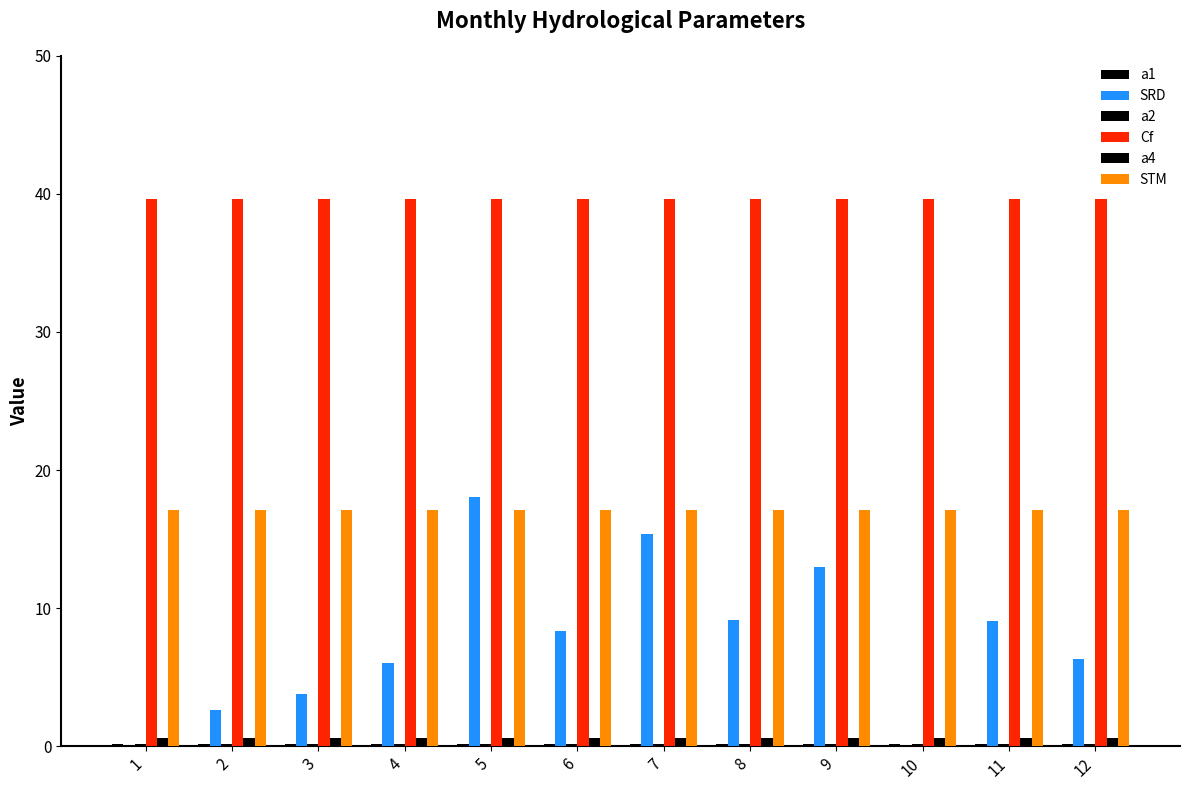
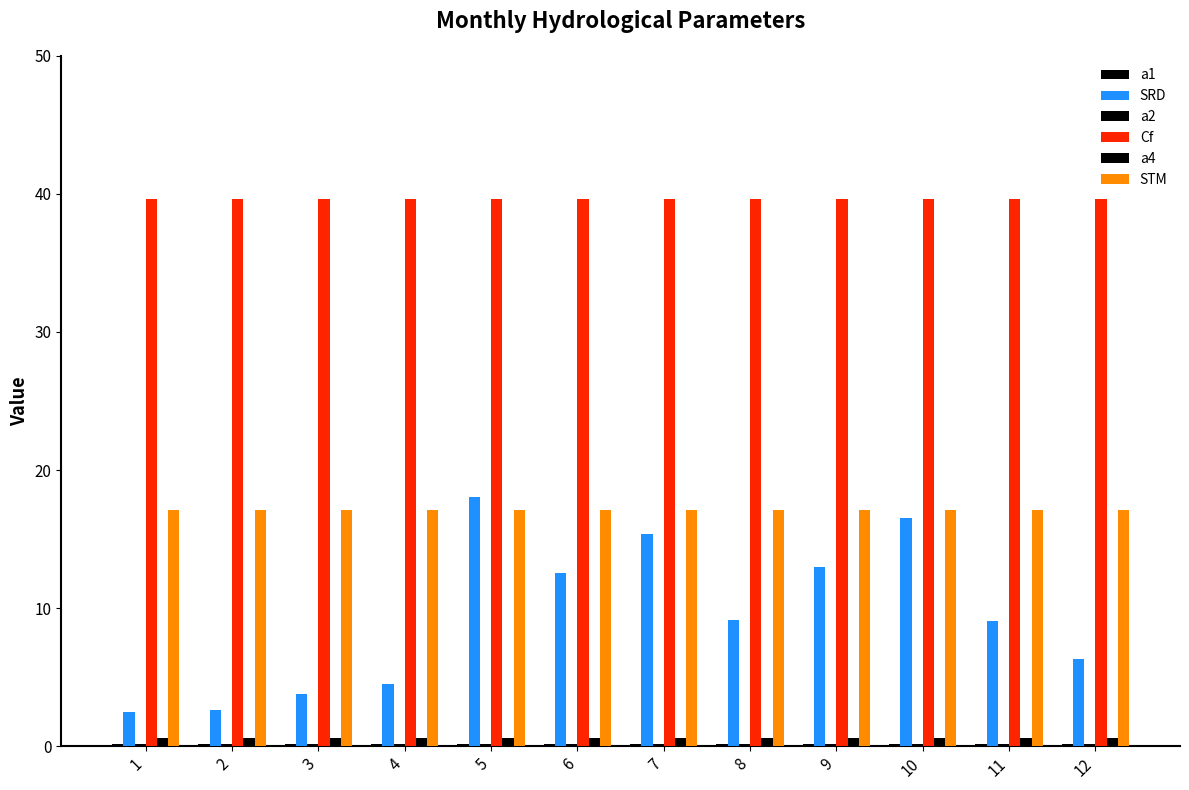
  {
    "SRD": {
-     "1": 0.0,
+     "1": 2.5,
      "2": 2.6,
      "3": 3.8,
-     "4": 6.0,
+     "4": 4.5,
      "5": 18.0,
-     "6": 8.4,
+     "6": 12.5,
      "7": 15.3,
      "8": 9.1,
      "9": 13.0,
-     "10": 0.0,
+     "10": 16.5,
      "11": 9.1,
      "12": 6.3
    },
    "Cf": {
      "1": 39.7,
      "2": 39.7,
      "3": 39.7,
      "4": 39.7,
      "5": 39.7,
      "6": 39.7,
      "7": 39.7,
      "8": 39.7,
      "9": 39.7,
      "10": 39.7,
      "11": 39.7,
      "12": 39.7
    },
    "STM": {
      "1": 17.1,
      "2": 17.1,
      "3": 17.1,
      "4": 17.1,
      "5": 17.1,
      "6": 17.1,
      "7": 17.1,
      "8": 17.1,
      "9": 17.1,
      "10": 17.1,
      "11": 17.1,
      "12": 17.1
    }
  }
